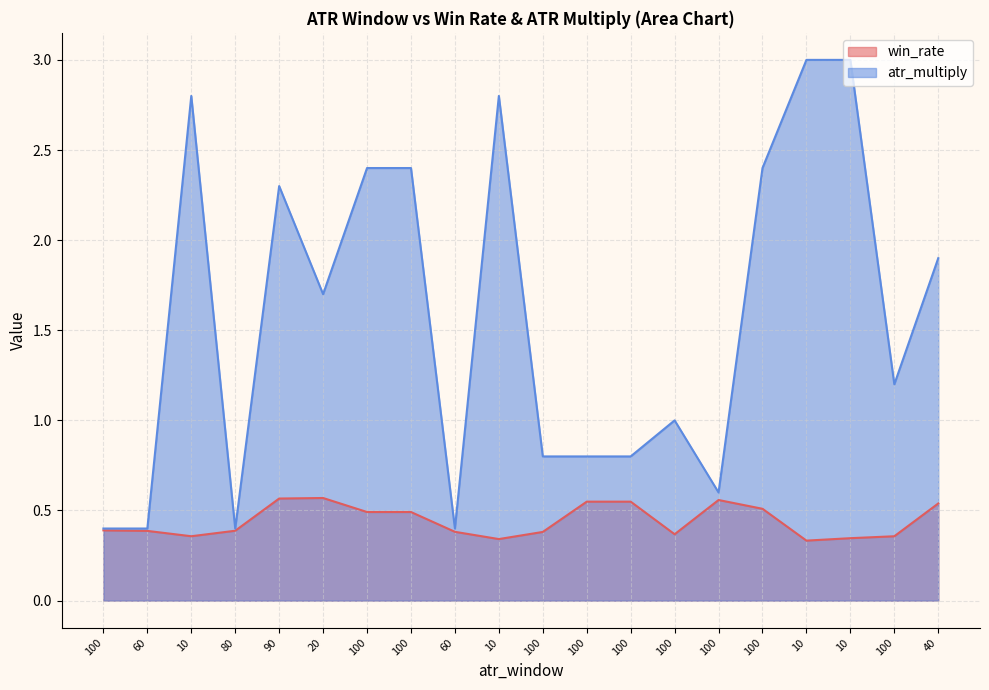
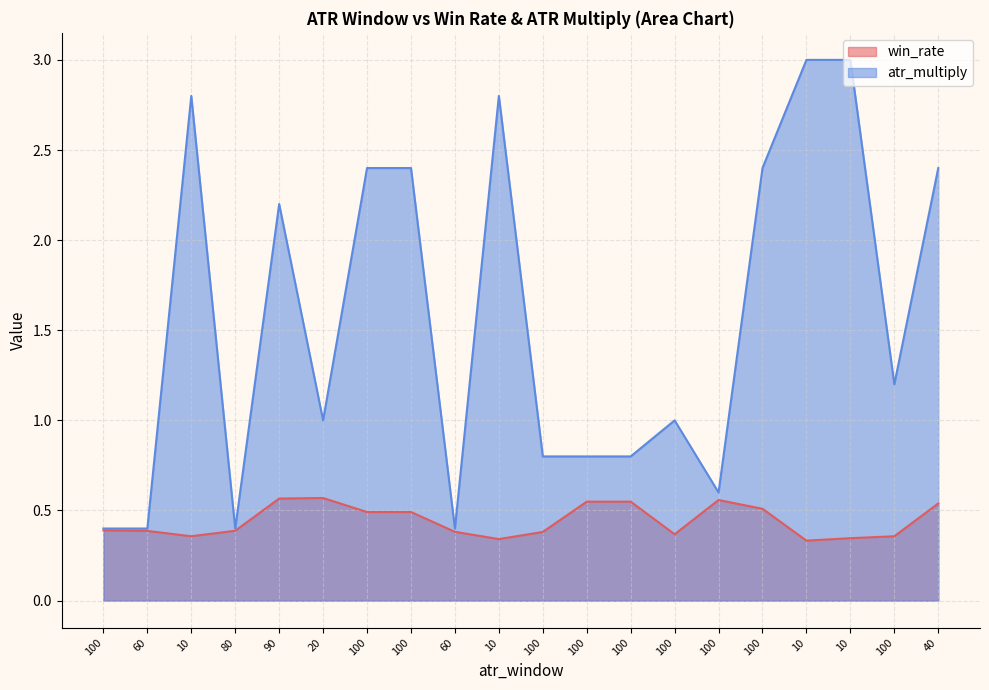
  {
    "win_rate": {
      "90": 0.57,
      "20": 0.57,
      "40": 0.54
    },
    "atr_multiply": {
-     "90": 2.3,
-     "20": 1.7,
-     "40": 1.9
+     "90": 2.2,
+     "20": 1.0,
+     "40": 2.4
    }
  }
